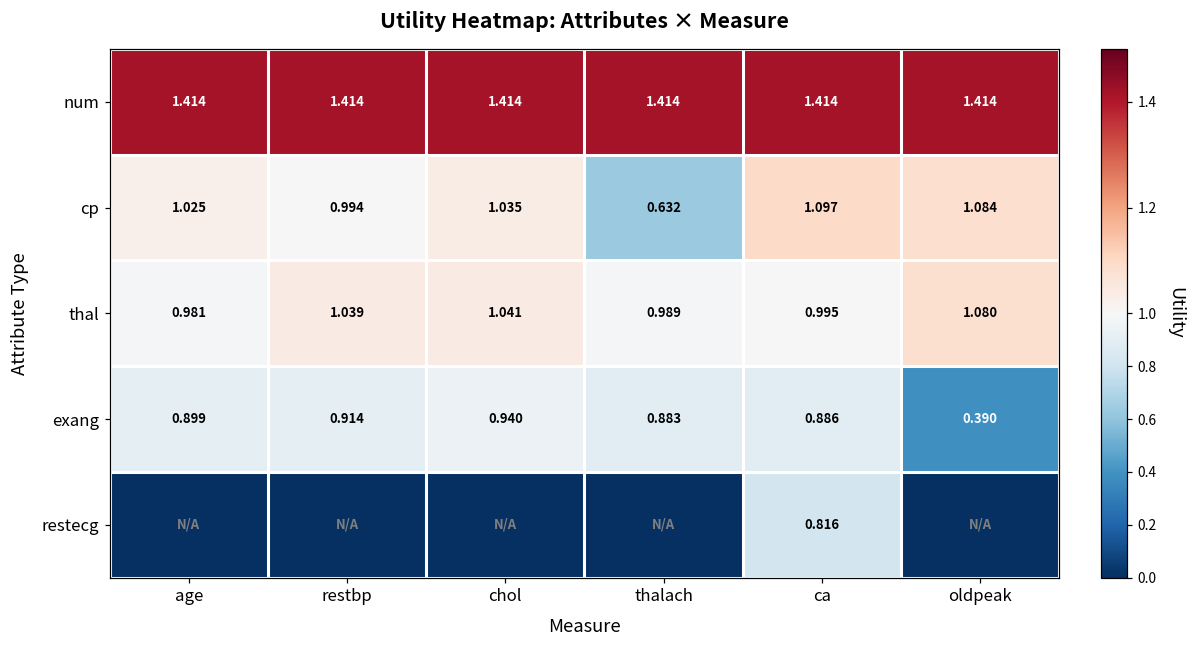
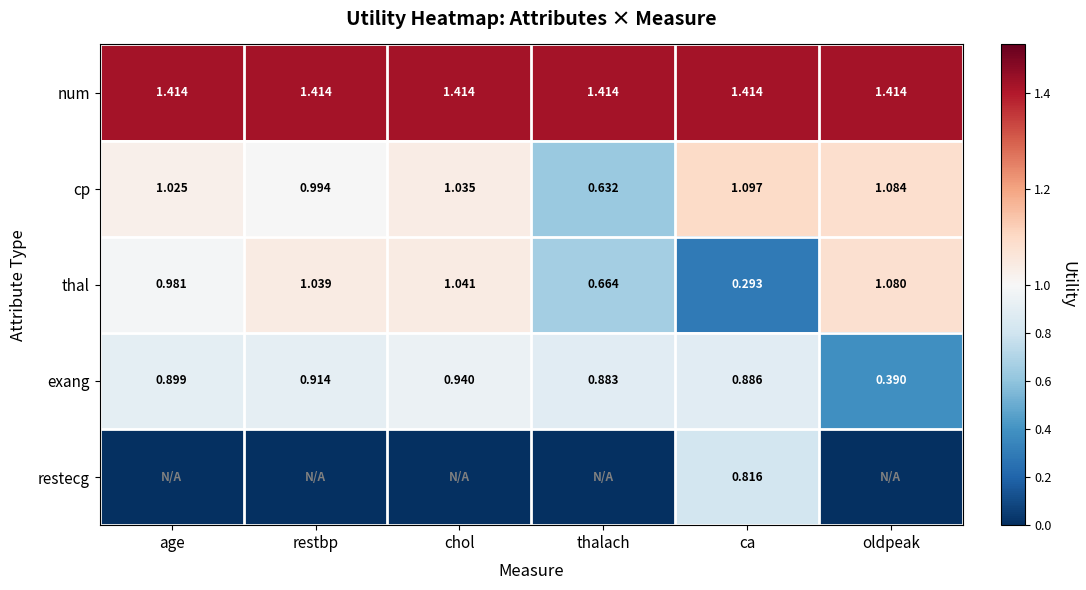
  {
    "num": {
      "age": 1.414,
      "restbp": 1.414,
      "chol": 1.414,
      "thalach": 1.414,
      "ca": 1.414,
      "oldpeak": 1.414
    },
    "cp": {
      "age": 1.025,
      "restbp": 0.994,
      "chol": 1.035,
      "thalach": 0.632,
      "ca": 1.097,
      "oldpeak": 1.084
    },
    "thal": {
      "age": 0.981,
      "restbp": 1.039,
      "chol": 1.041,
-     "thalach": 0.989,
-     "ca": 0.995,
+     "thalach": 0.664,
+     "ca": 0.293,
      "oldpeak": 1.080
    },
    "exang": {
      "age": 0.899,
      "restbp": 0.914,
      "chol": 0.940,
      "thalach": 0.883,
      "ca": 0.886,
      "oldpeak": 0.390
    },
    "restecg": {
      "ca": 0.816
    }
  }
